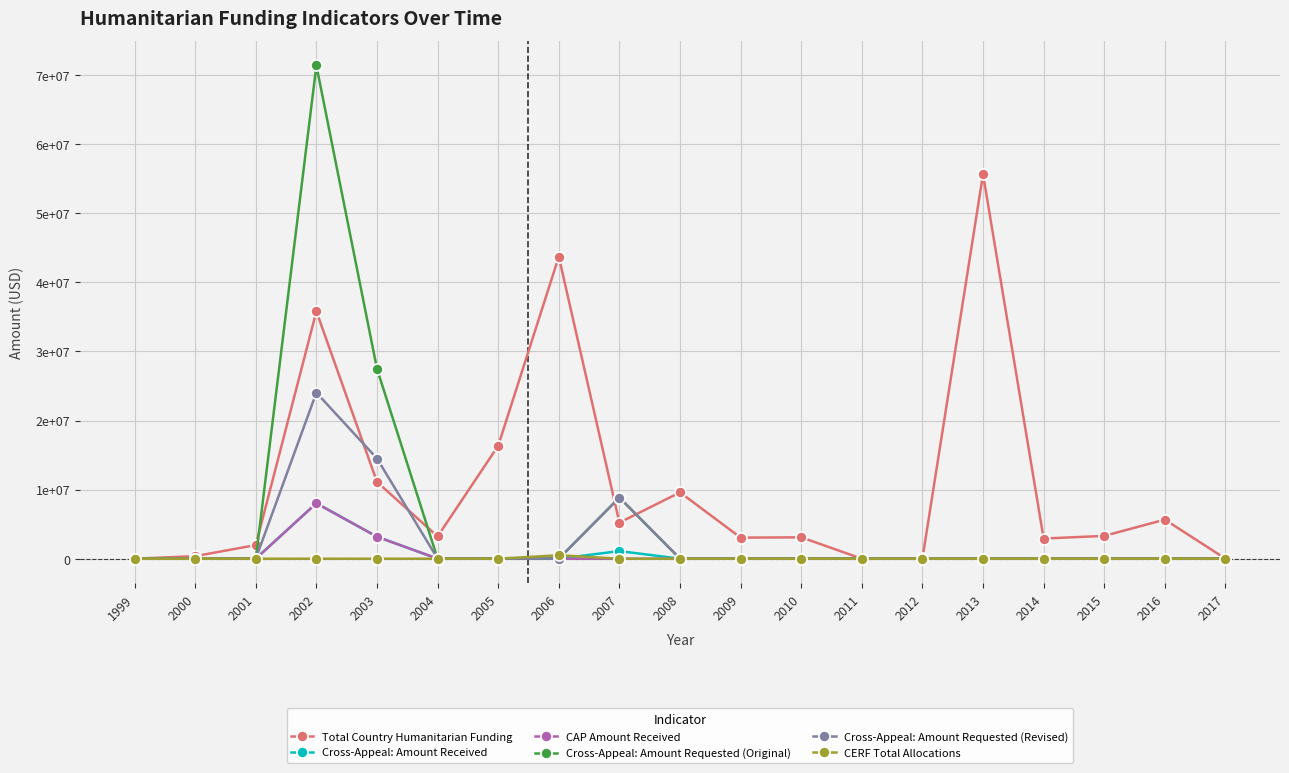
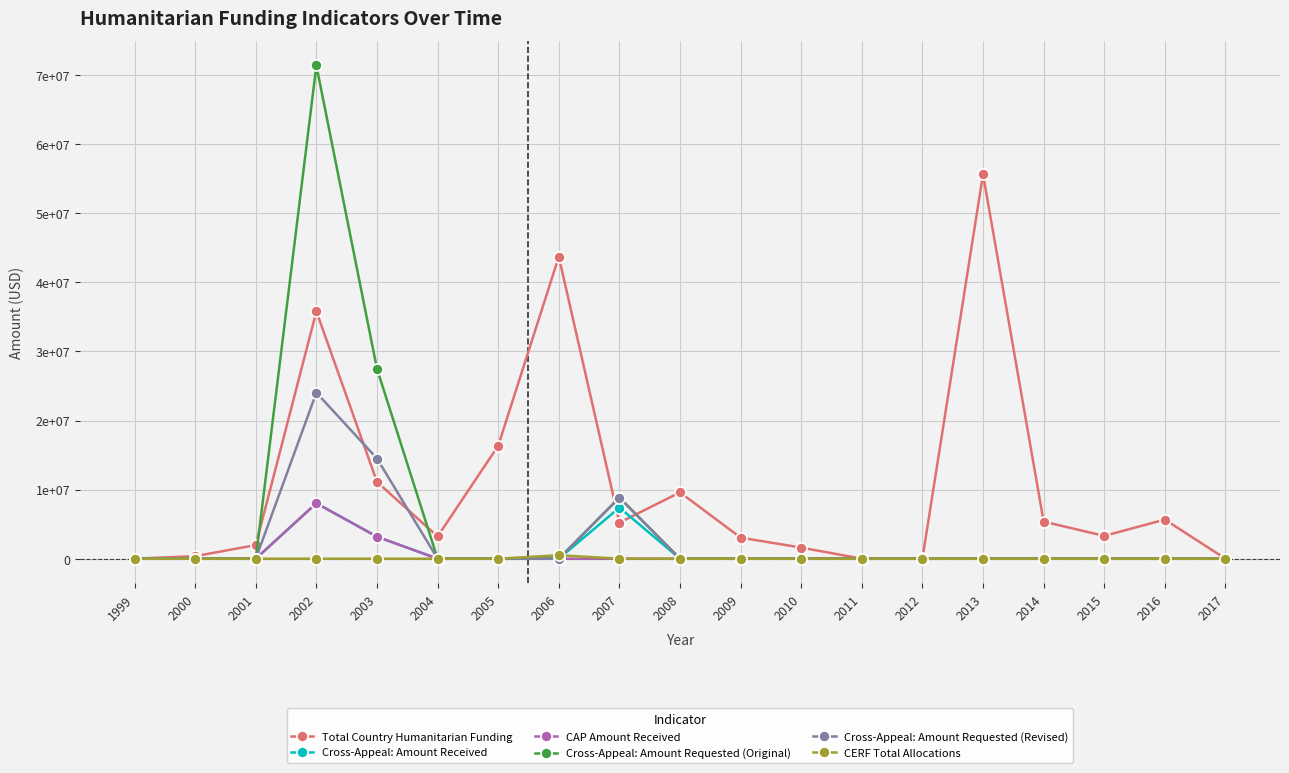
  {
    "Total Country Humanitarian Funding": {
      "2001": 2000000,
      "2002": 36000000,
      "2003": 11000000,
      "2004": 3000000,
      "2005": 16000000,
      "2006": 44000000,
      "2007": 5000000,
      "2008": 10000000,
      "2009": 3000000,
-     "2010": 3000000,
+     "2010": 2000000,
      "2013": 56000000,
-     "2014": 3000000,
+     "2014": 5000000,
      "2015": 3000000,
      "2016": 6000000
    },
    "Cross-Appeal: Amount Received": {
-     "2007": 1000000
+     "2007": 7000000
    },
    "Cross-Appeal: Amount Requested (Original)": {
      "2002": 71000000,
      "2003": 27000000
    },
    "CERF Total Allocations": {
      "2002": 0,
      "2003": 0,
      "2006": 1000000
    }
  }
